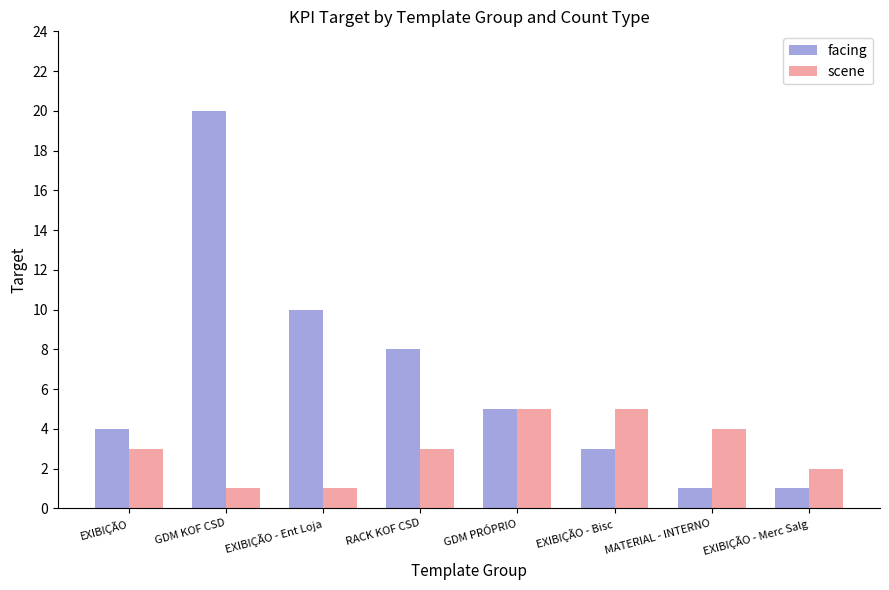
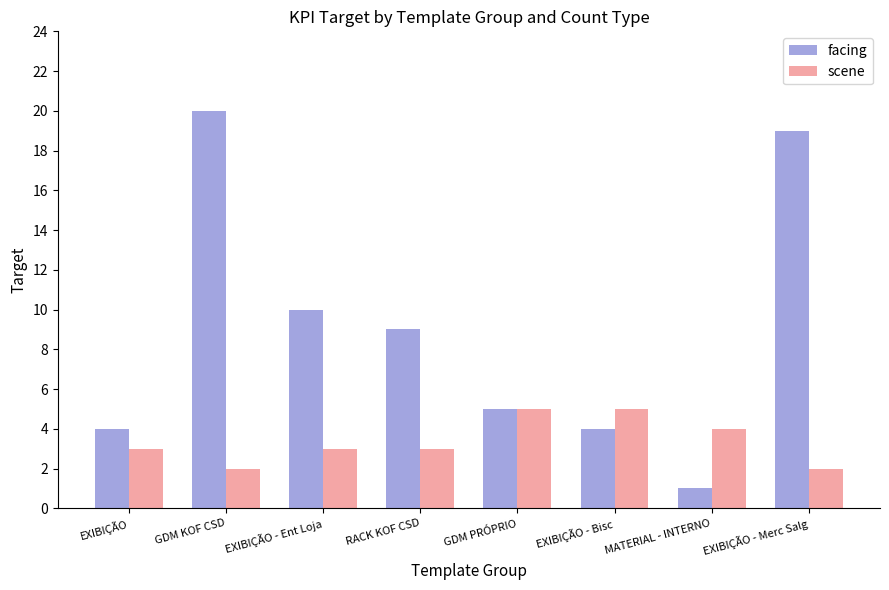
  {
    "facing": {
      "EXIBIÇÃO": 4,
      "GDM KOF CSD": 20,
      "EXIBIÇÃO - Ent Loja": 10,
-     "RACK KOF CSD": 8,
+     "RACK KOF CSD": 9,
      "GDM PRÓPRIO": 5,
-     "EXIBIÇÃO - Bisc": 3,
+     "EXIBIÇÃO - Bisc": 4,
      "MATERIAL - INTERNO": 1,
-     "EXIBIÇÃO - Merc Salg": 1
+     "EXIBIÇÃO - Merc Salg": 19
    },
    "scene": {
      "EXIBIÇÃO": 3,
-     "GDM KOF CSD": 1,
-     "EXIBIÇÃO - Ent Loja": 1,
+     "GDM KOF CSD": 2,
+     "EXIBIÇÃO - Ent Loja": 3,
      "RACK KOF CSD": 3,
      "GDM PRÓPRIO": 5,
      "EXIBIÇÃO - Bisc": 5,
      "MATERIAL - INTERNO": 4,
      "EXIBIÇÃO - Merc Salg": 2
    }
  }
